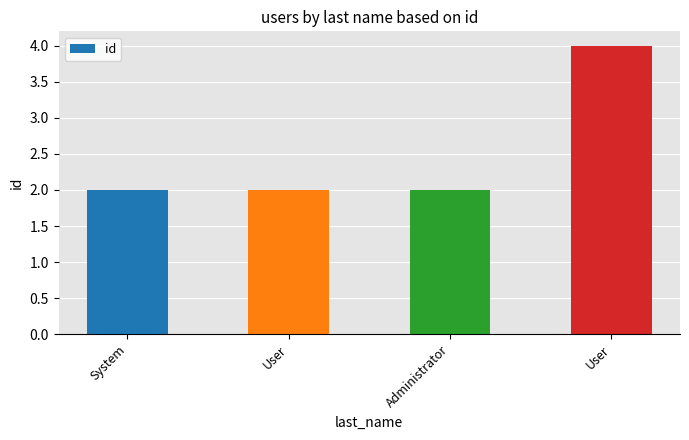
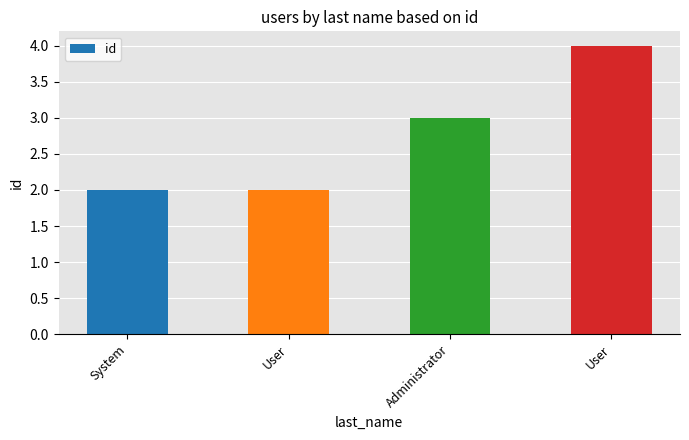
  {
    "System": 2,
-   "Administrator": 2
+   "Administrator": 3
  }
